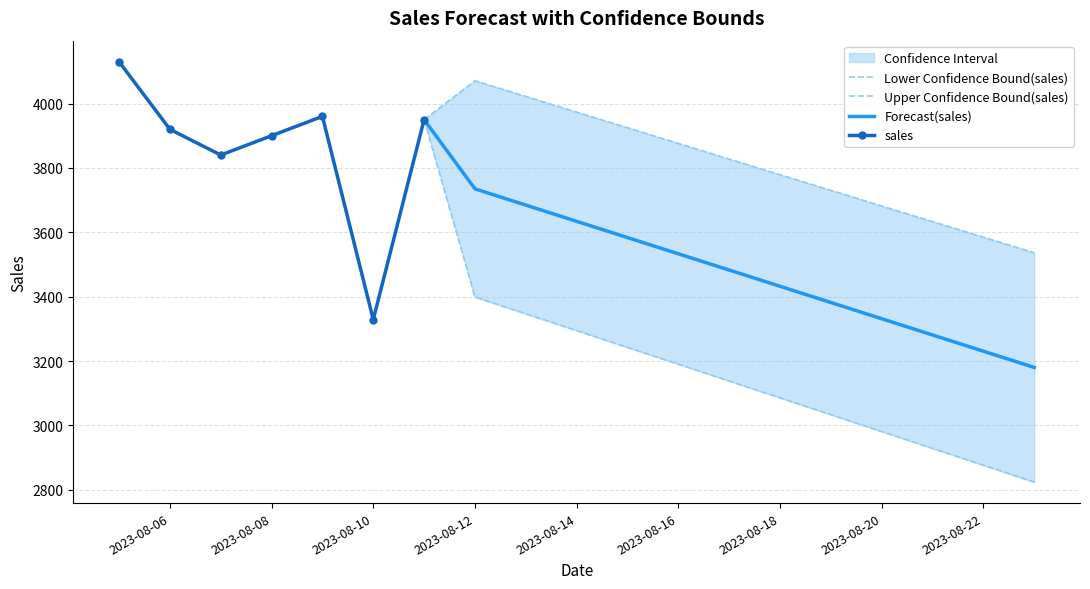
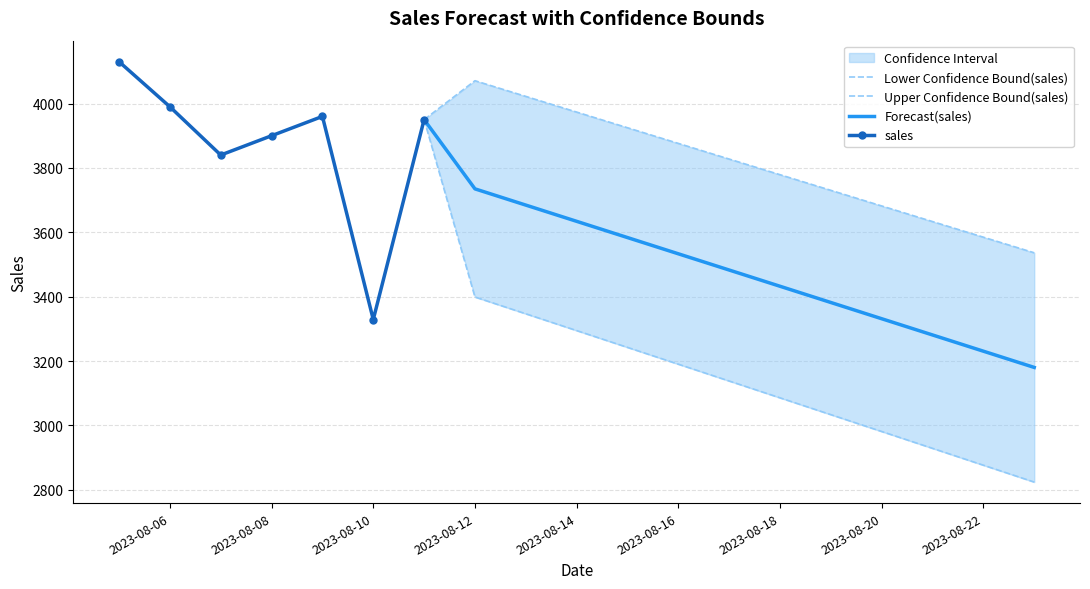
  {
    "sales": {
-     "2023-08-06": 3920,
+     "2023-08-06": 3990,
      "2023-08-08": 3900,
      "2023-08-10": 3330
    }
  }
